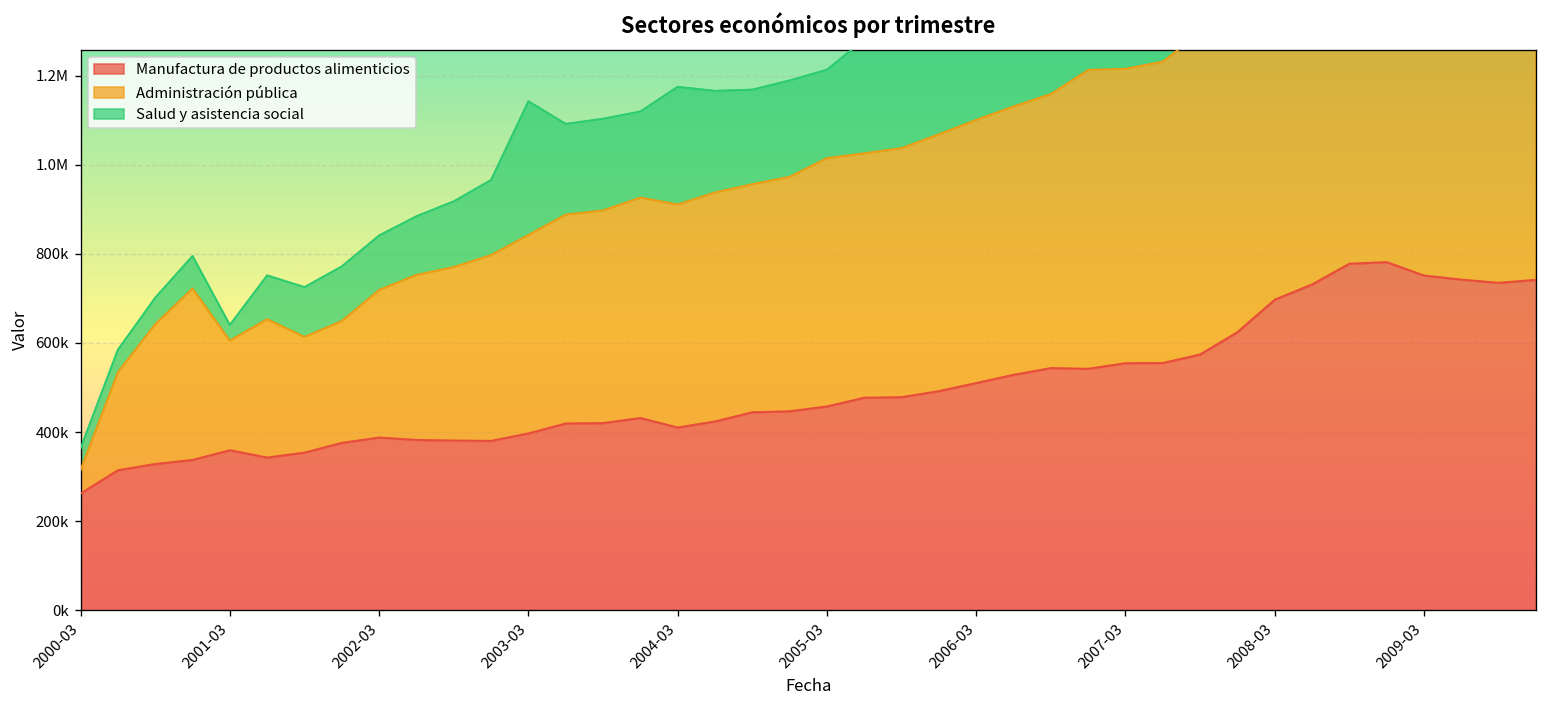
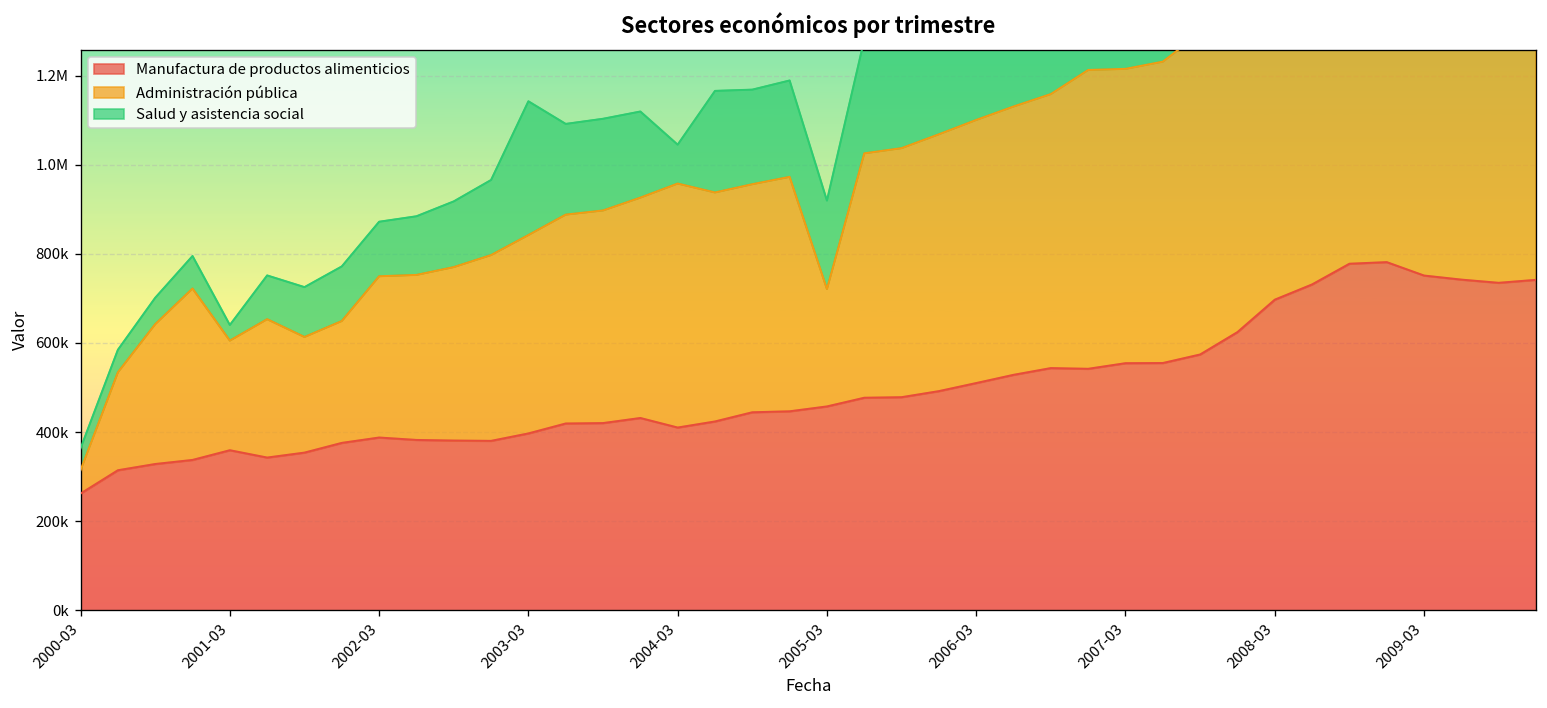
  {
    "Manufactura de productos alimenticios": {
      "2000-03": 260000,
      "2001-03": 360000,
      "2002-03": 390000,
      "2003-03": 400000,
      "2004-03": 410000,
      "2005-03": 460000,
      "2006-03": 510000,
      "2007-03": 550000,
      "2008-03": 700000,
      "2009-03": 750000
    },
    "Administración pública": {
      "2000-03": 50000,
      "2001-03": 250000,
-     "2002-03": 330000,
+     "2002-03": 360000,
      "2003-03": 450000,
-     "2004-03": 500000,
-     "2005-03": 560000,
+     "2004-03": 550000,
+     "2005-03": 260000,
      "2006-03": 590000,
      "2007-03": 660000
    },
    "Salud y asistencia social": {
      "2000-03": 50000,
      "2001-03": 40000,
      "2002-03": 120000,
      "2003-03": 300000,
-     "2004-03": 260000,
+     "2004-03": 90000,
      "2005-03": 200000
    }
  }
